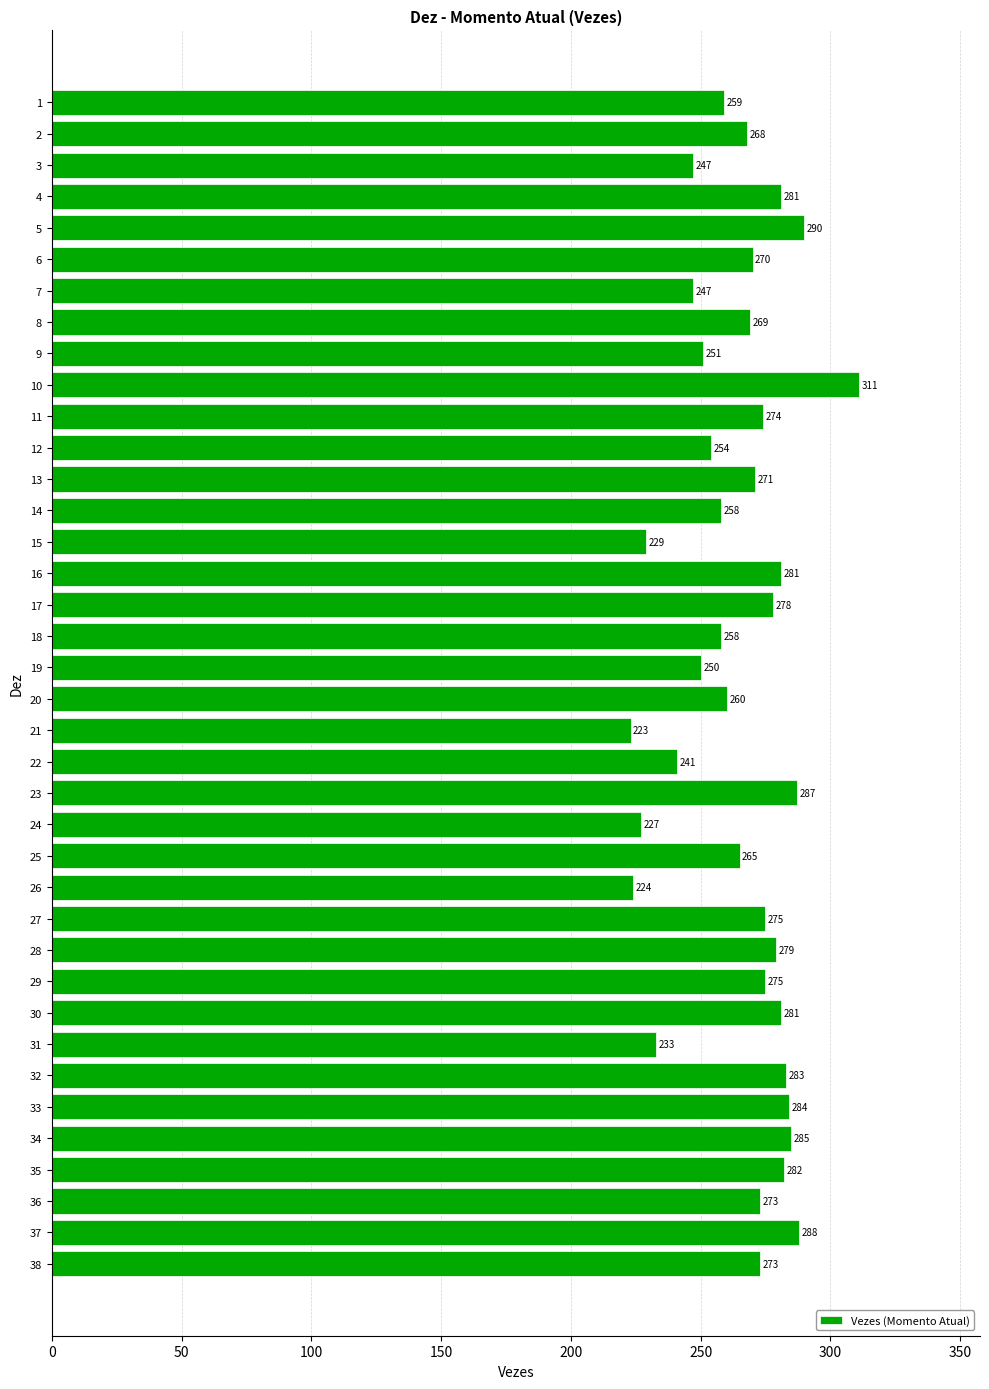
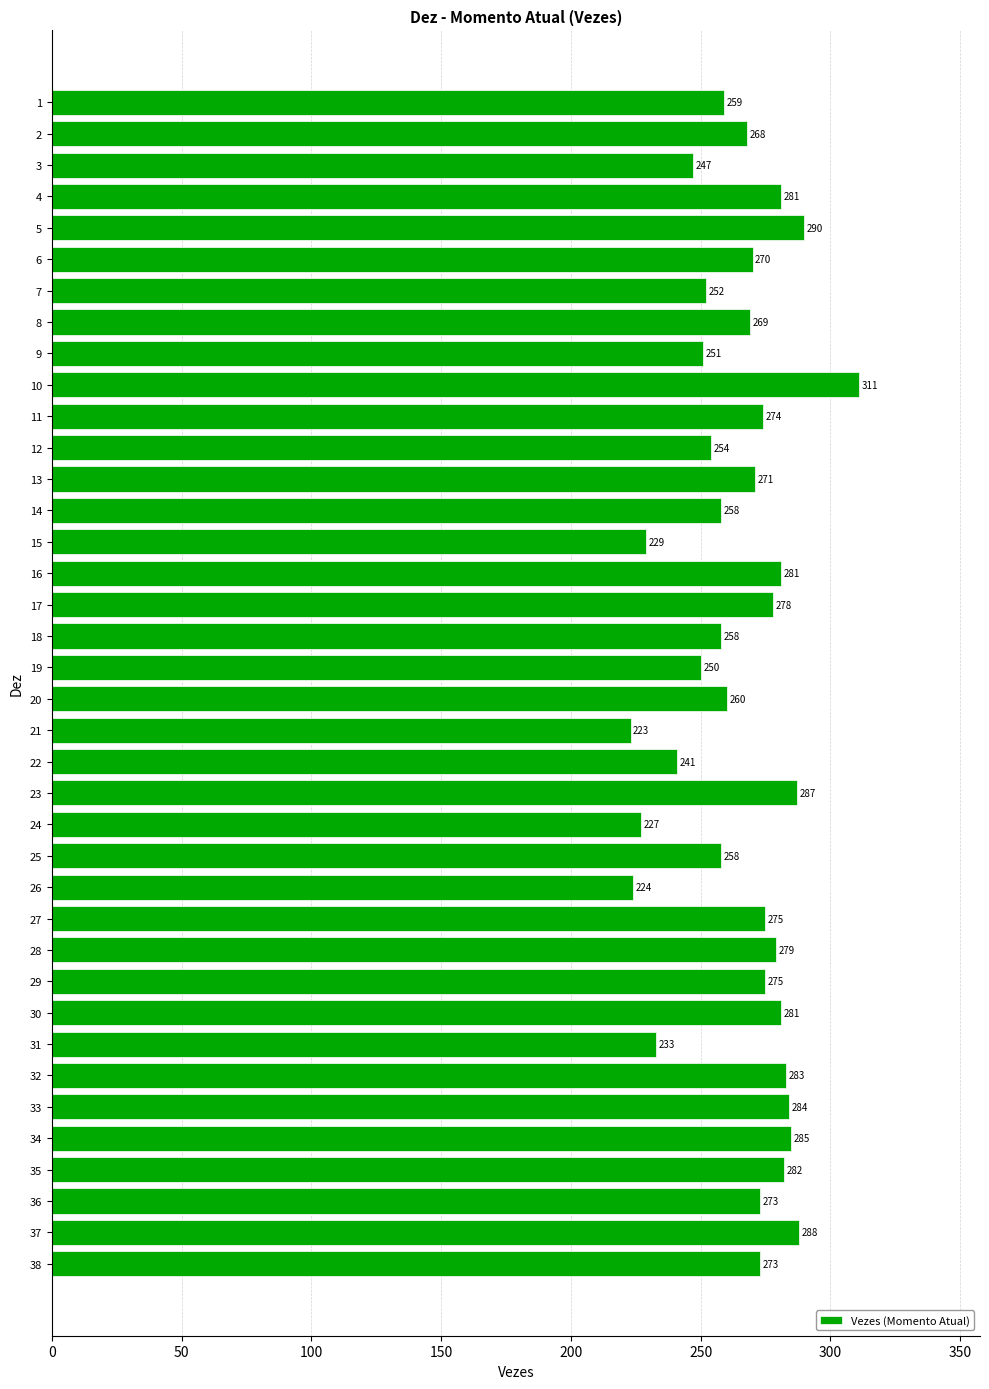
  {
    "1": 259,
    "2": 268,
    "3": 247,
    "4": 281,
    "5": 290,
    "6": 270,
-   "7": 247,
+   "7": 252,
    "8": 269,
    "9": 251,
    "10": 311,
    "11": 274,
    "12": 254,
    "13": 271,
    "14": 258,
    "15": 229,
    "16": 281,
    "17": 278,
    "18": 258,
    "19": 250,
    "20": 260,
    "21": 223,
    "22": 241,
    "23": 287,
    "24": 227,
-   "25": 265,
+   "25": 258,
    "26": 224,
    "27": 275,
    "28": 279,
    "29": 275,
    "30": 281,
    "31": 233,
    "32": 283,
    "33": 284,
    "34": 285,
    "35": 282,
    "36": 273,
    "37": 288,
    "38": 273
  }
